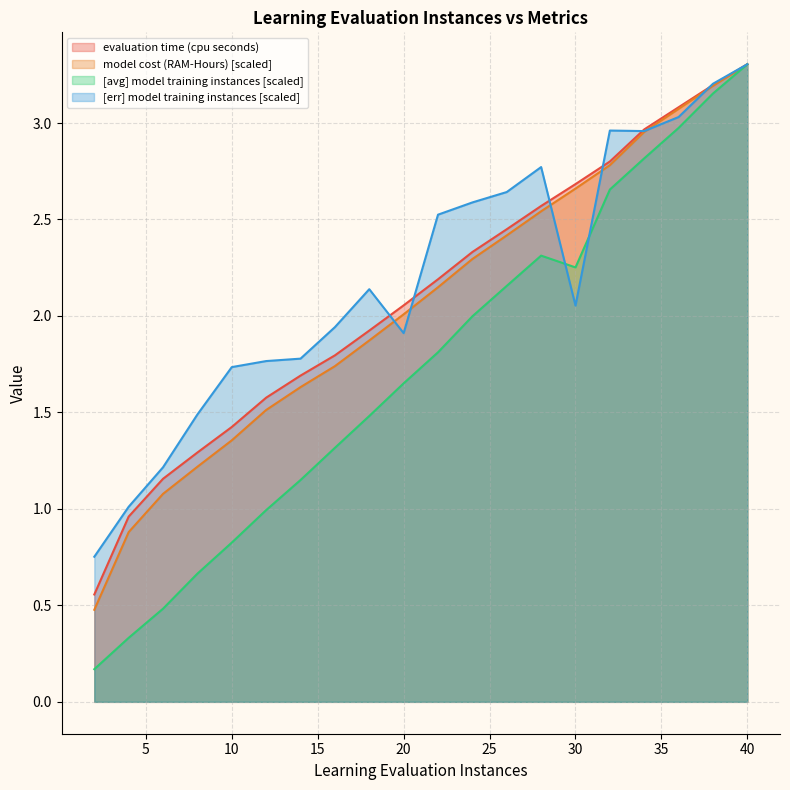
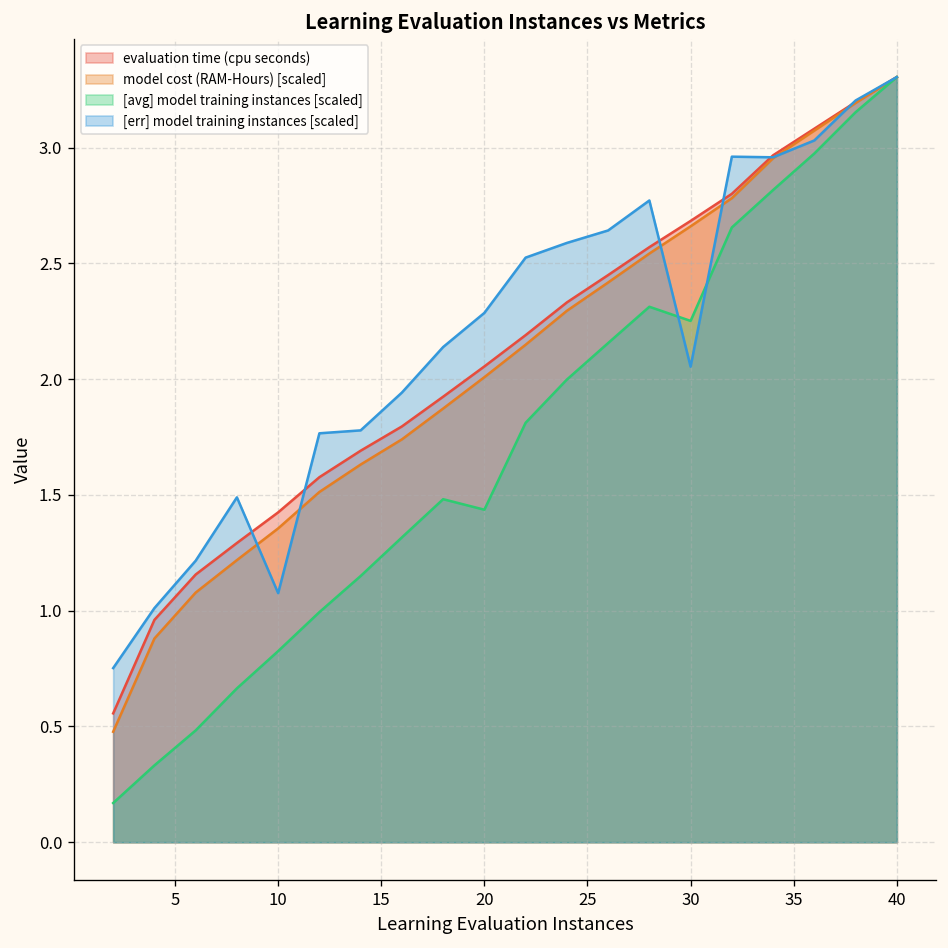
  {
    "[avg] model training instances [scaled]": {
      "10": 0.83,
-     "20": 1.65,
+     "20": 1.44,
      "30": 2.25
    },
    "[err] model training instances [scaled]": {
-     "10": 1.73,
-     "20": 1.91,
+     "10": 1.08,
+     "20": 2.29,
      "30": 2.05
    }
  }
